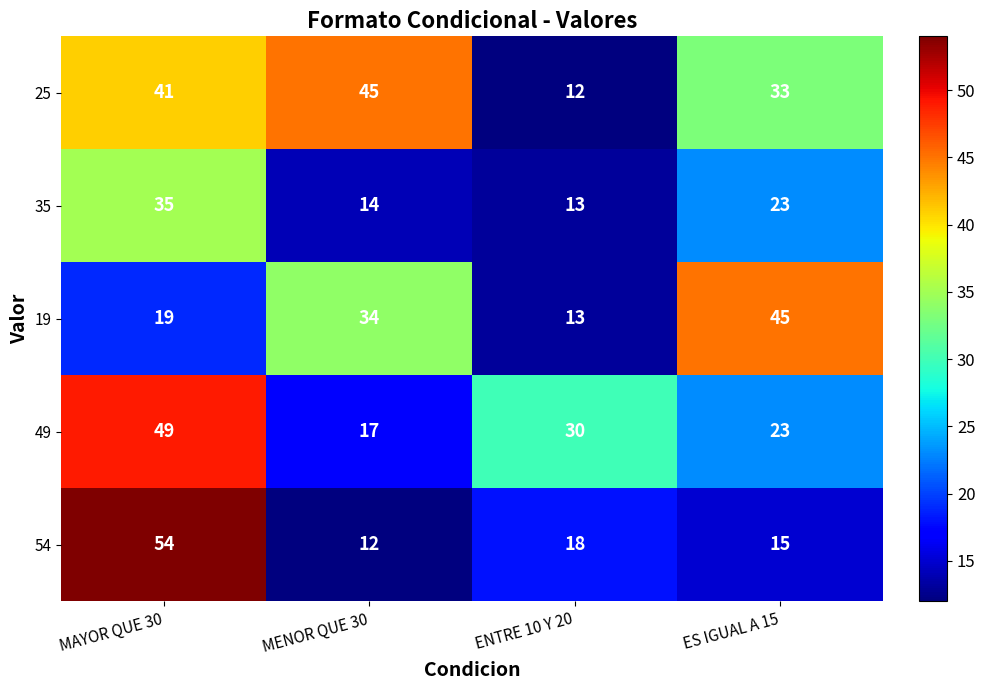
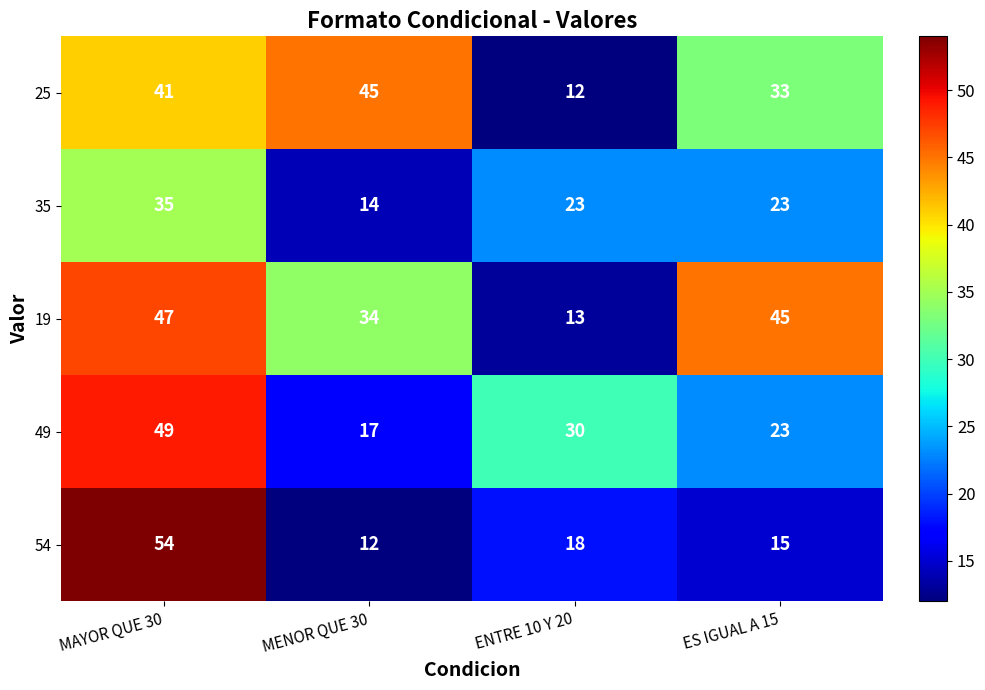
  {
    "25": {
      "MAYOR QUE 30": 41,
      "MENOR QUE 30": 45,
      "ENTRE 10 Y 20": 12,
      "ES IGUAL A 15": 33
    },
    "35": {
      "MAYOR QUE 30": 35,
      "MENOR QUE 30": 14,
-     "ENTRE 10 Y 20": 13,
+     "ENTRE 10 Y 20": 23,
      "ES IGUAL A 15": 23
    },
    "19": {
-     "MAYOR QUE 30": 19,
+     "MAYOR QUE 30": 47,
      "MENOR QUE 30": 34,
      "ENTRE 10 Y 20": 13,
      "ES IGUAL A 15": 45
    },
    "49": {
      "MAYOR QUE 30": 49,
      "MENOR QUE 30": 17,
      "ENTRE 10 Y 20": 30,
      "ES IGUAL A 15": 23
    },
    "54": {
      "MAYOR QUE 30": 54,
      "MENOR QUE 30": 12,
      "ENTRE 10 Y 20": 18,
      "ES IGUAL A 15": 15
    }
  }
